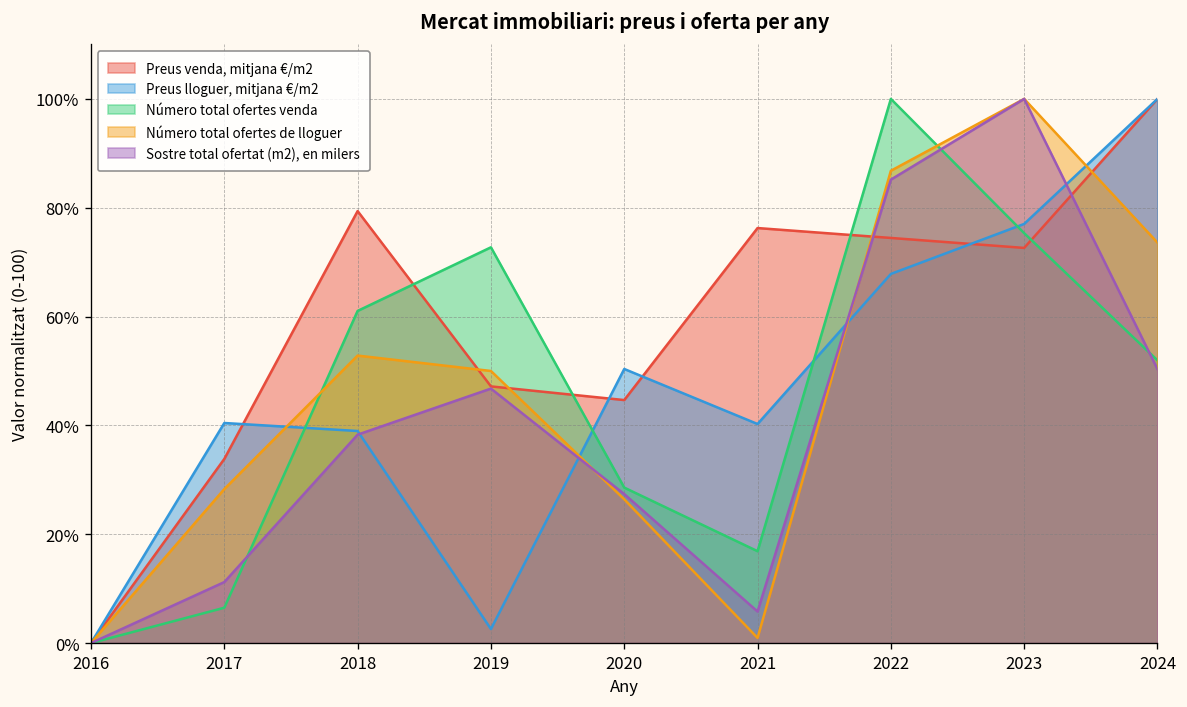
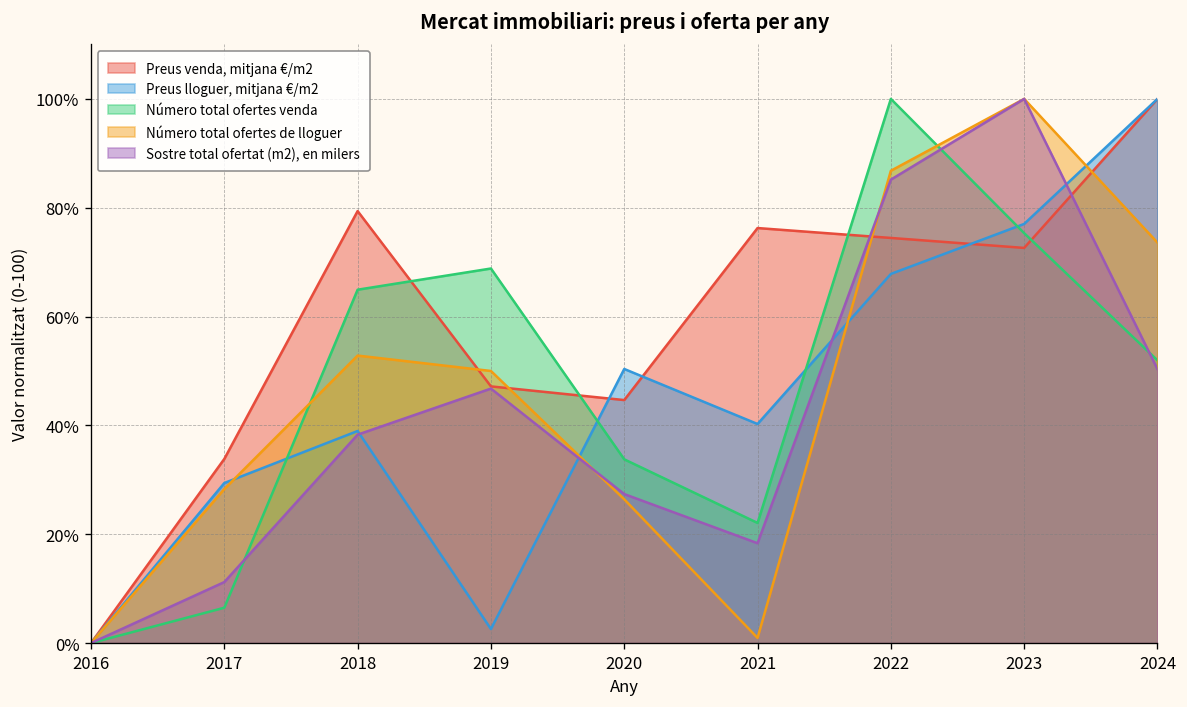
  {
    "Preus venda, mitjana €/m2": {
      "2017": "34%",
      "2018": "79%",
      "2020": "45%",
      "2021": "76%",
      "2022": "74%",
      "2023": "73%"
    },
    "Preus lloguer, mitjana €/m2": {
-     "2017": "40%",
+     "2017": "29%",
      "2018": "39%",
      "2019": "3%",
      "2020": "50%",
      "2021": "40%",
      "2022": "68%",
      "2023": "77%"
    },
    "Número total ofertes venda": {
      "2017": "6%",
-     "2018": "61%",
-     "2019": "73%",
-     "2020": "29%",
-     "2021": "17%",
+     "2018": "65%",
+     "2019": "69%",
+     "2020": "34%",
+     "2021": "22%",
      "2022": "100%",
      "2023": "75%",
      "2024": "52%"
    },
    "Número total ofertes de lloguer": {
      "2017": "28%",
      "2018": "53%",
      "2019": "50%",
      "2020": "26%",
      "2021": "1%",
      "2022": "87%",
      "2024": "74%"
    },
    "Sostre total ofertat (m2), en milers": {
      "2017": "11%",
      "2018": "38%",
      "2020": "27%",
-     "2021": "6%",
+     "2021": "18%",
      "2022": "85%",
      "2024": "50%"
    }
  }
